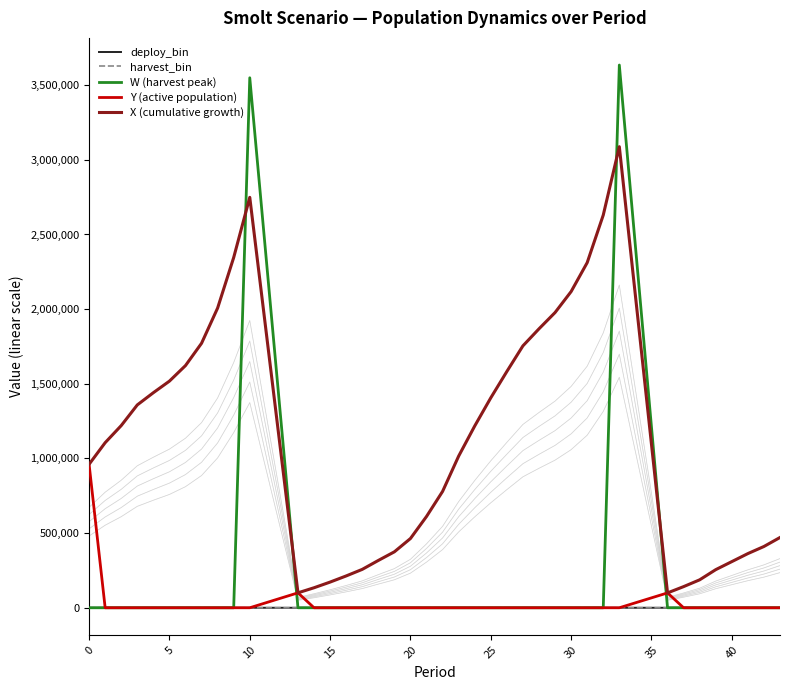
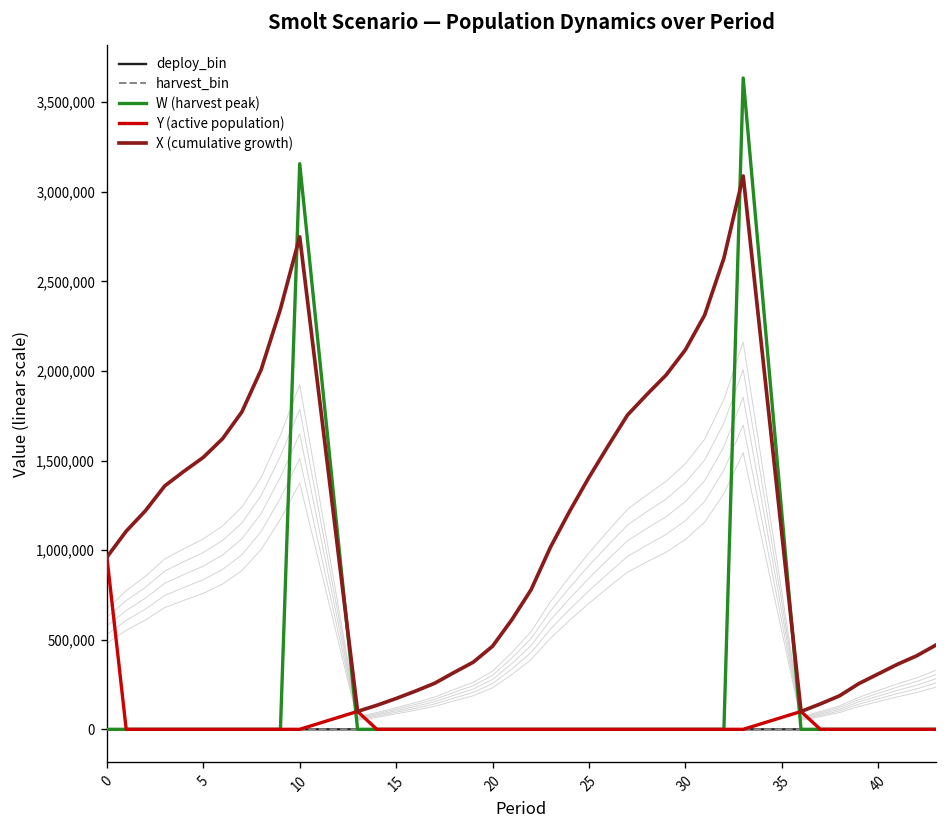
  {
    "W (harvest peak)": {
-     "10": "3,550,000"
+     "10": "3,160,000"
    },
    "X (cumulative growth)": {
      "5": "1,520,000",
      "10": "2,750,000",
      "15": "170,000",
      "20": "460,000",
      "25": "1,410,000",
      "30": "2,120,000",
      "40": "310,000"
    }
  }
